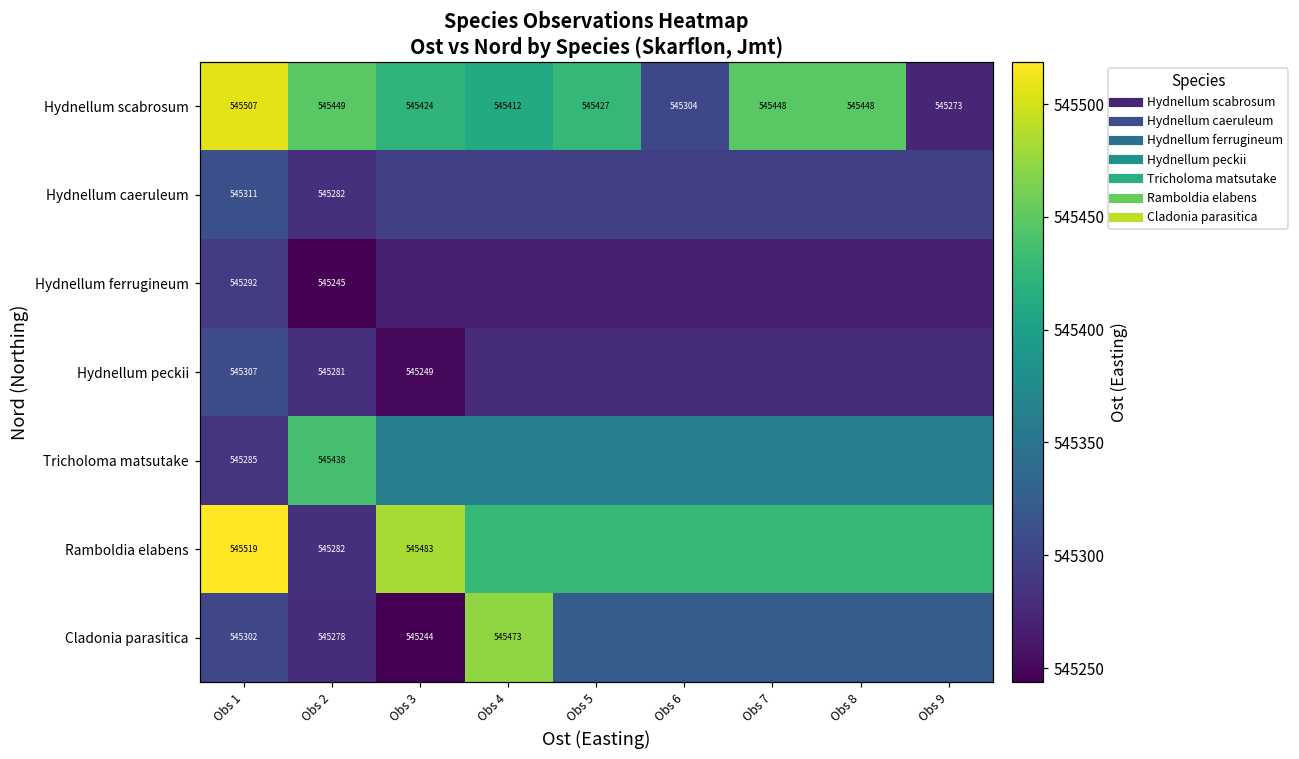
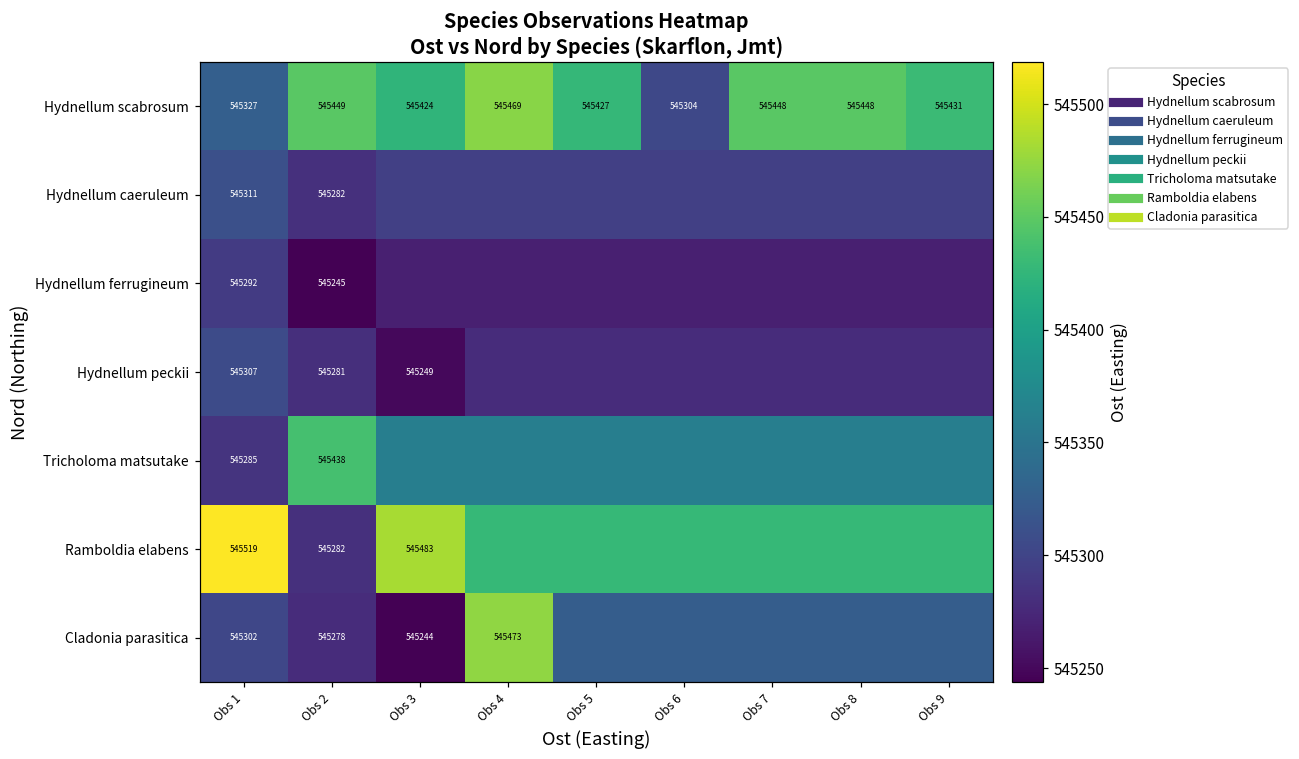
  {
    "Hydnellum scabrosum": {
-     "Obs 1": 545507,
+     "Obs 1": 545327,
      "Obs 2": 545449,
      "Obs 3": 545424,
-     "Obs 4": 545412,
+     "Obs 4": 545469,
      "Obs 5": 545427,
      "Obs 6": 545304,
      "Obs 7": 545448,
      "Obs 8": 545448,
-     "Obs 9": 545273
+     "Obs 9": 545431
    },
    "Hydnellum caeruleum": {
      "Obs 1": 545311,
      "Obs 2": 545282
    },
    "Hydnellum ferrugineum": {
      "Obs 1": 545292,
      "Obs 2": 545245
    },
    "Hydnellum peckii": {
      "Obs 1": 545307,
      "Obs 2": 545281,
      "Obs 3": 545249
    },
    "Tricholoma matsutake": {
      "Obs 1": 545285,
      "Obs 2": 545438
    },
    "Ramboldia elabens": {
      "Obs 1": 545519,
      "Obs 2": 545282,
      "Obs 3": 545483
    },
    "Cladonia parasitica": {
      "Obs 1": 545302,
      "Obs 2": 545278,
      "Obs 3": 545244,
      "Obs 4": 545473
    }
  }
